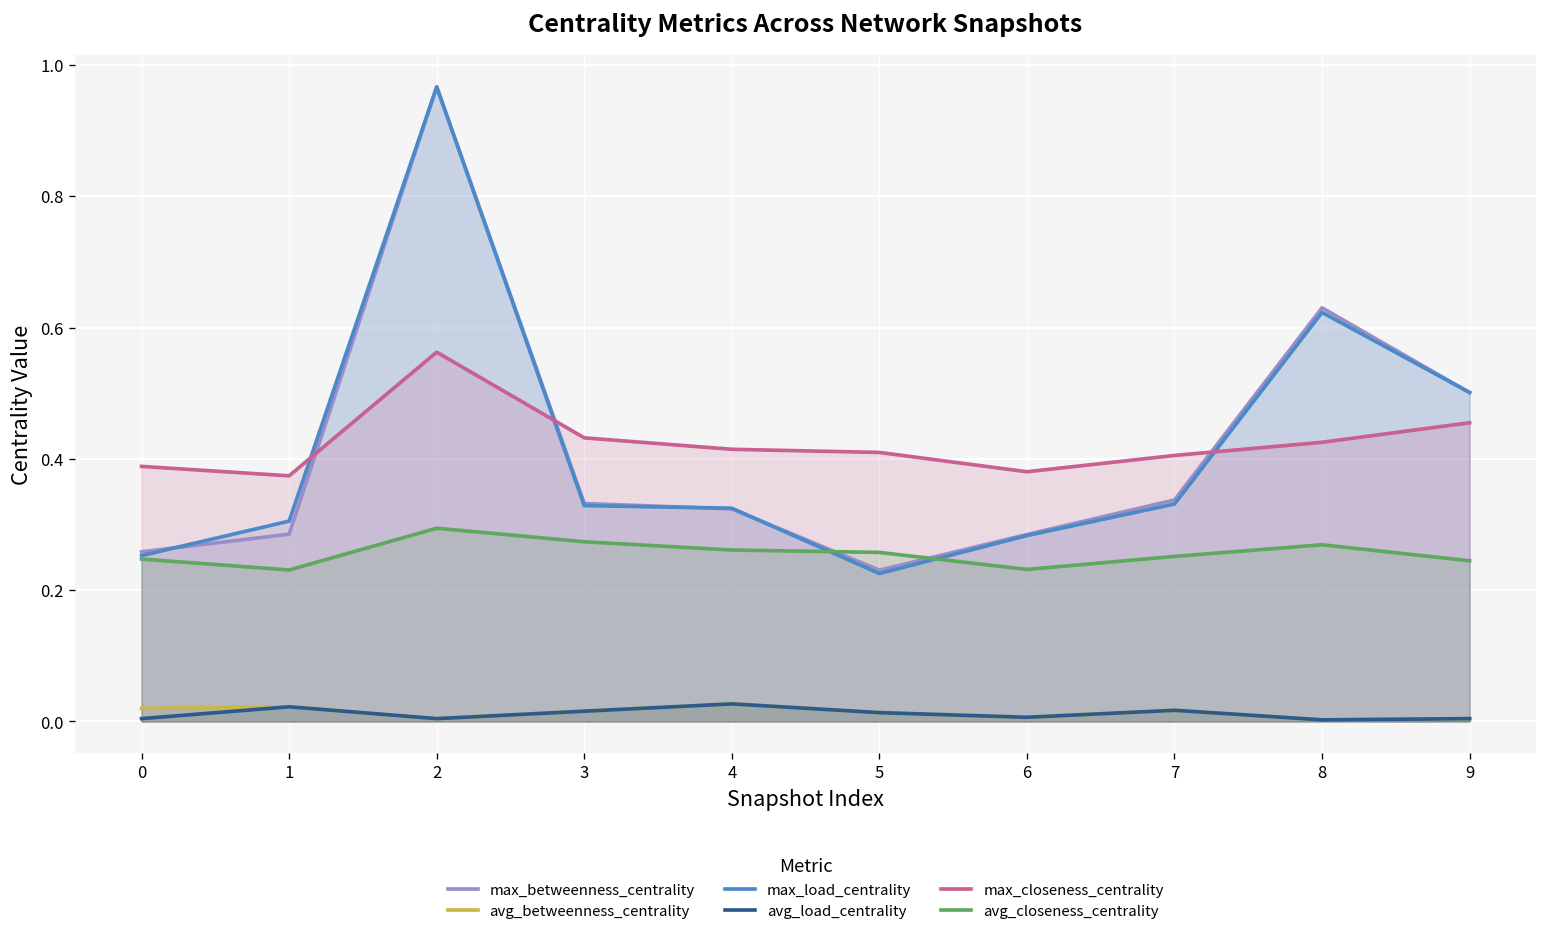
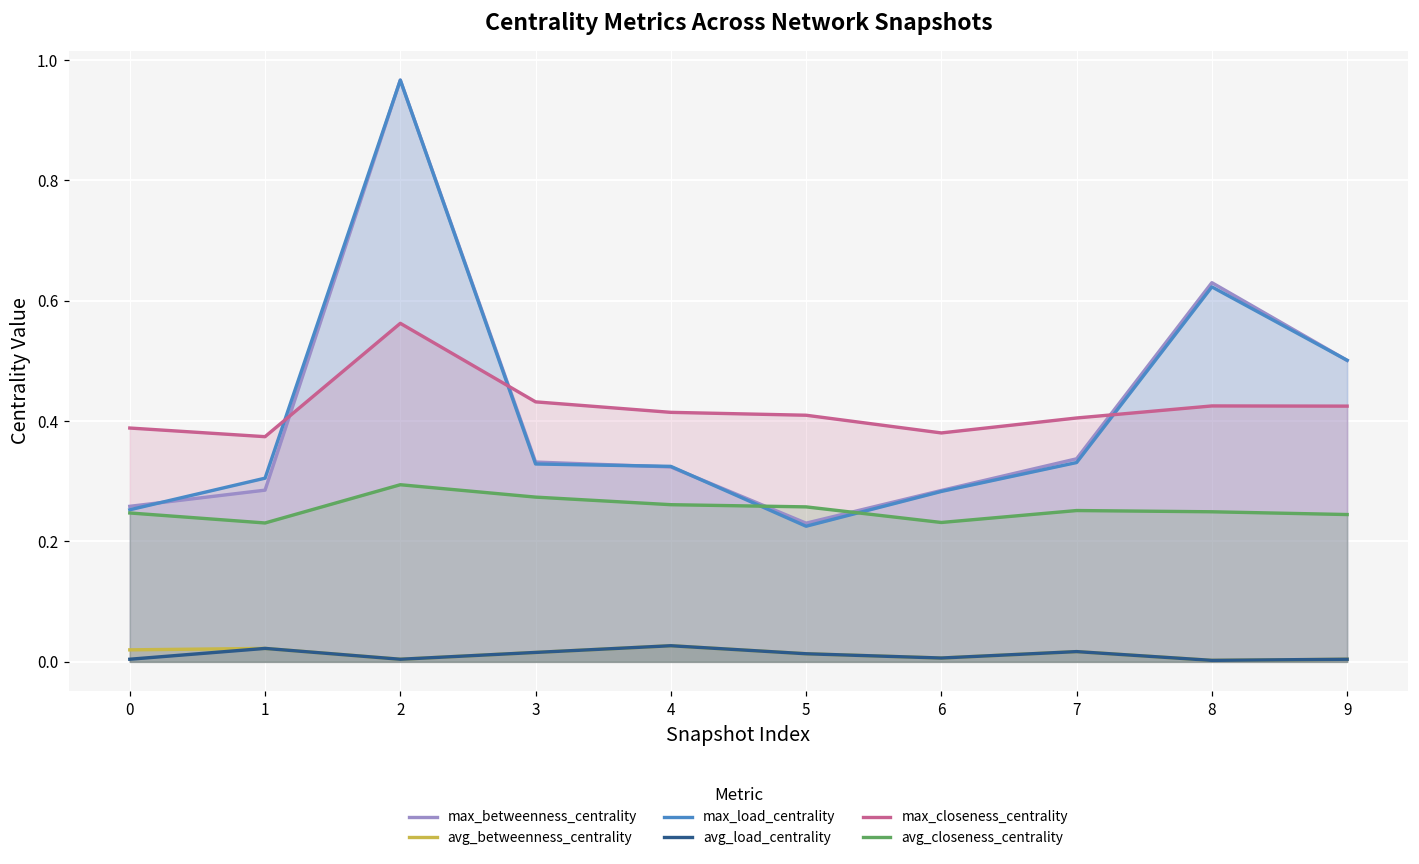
  {
    "max_betweenness_centrality": {
      "0": 0.26,
      "1": 0.29,
      "5": 0.23,
      "7": 0.34,
      "8": 0.63
    },
    "avg_betweenness_centrality": {
      "0": 0.02
    },
    "max_load_centrality": {
      "0": 0.25,
      "1": 0.31,
      "5": 0.23,
      "7": 0.33,
      "8": 0.62
    },
    "avg_load_centrality": {
      "0": 0.00
    },
    "max_closeness_centrality": {
      "0": 0.39,
      "1": 0.37,
      "2": 0.56,
      "3": 0.43,
      "4": 0.41,
      "5": 0.41,
      "6": 0.38,
      "7": 0.41,
      "8": 0.43,
-     "9": 0.45
+     "9": 0.42
    },
    "avg_closeness_centrality": {
      "0": 0.25,
      "1": 0.23,
      "2": 0.29,
      "3": 0.27,
      "4": 0.26,
      "5": 0.26,
      "6": 0.23,
      "7": 0.25,
-     "8": 0.27,
+     "8": 0.25,
      "9": 0.24
    }
  }
